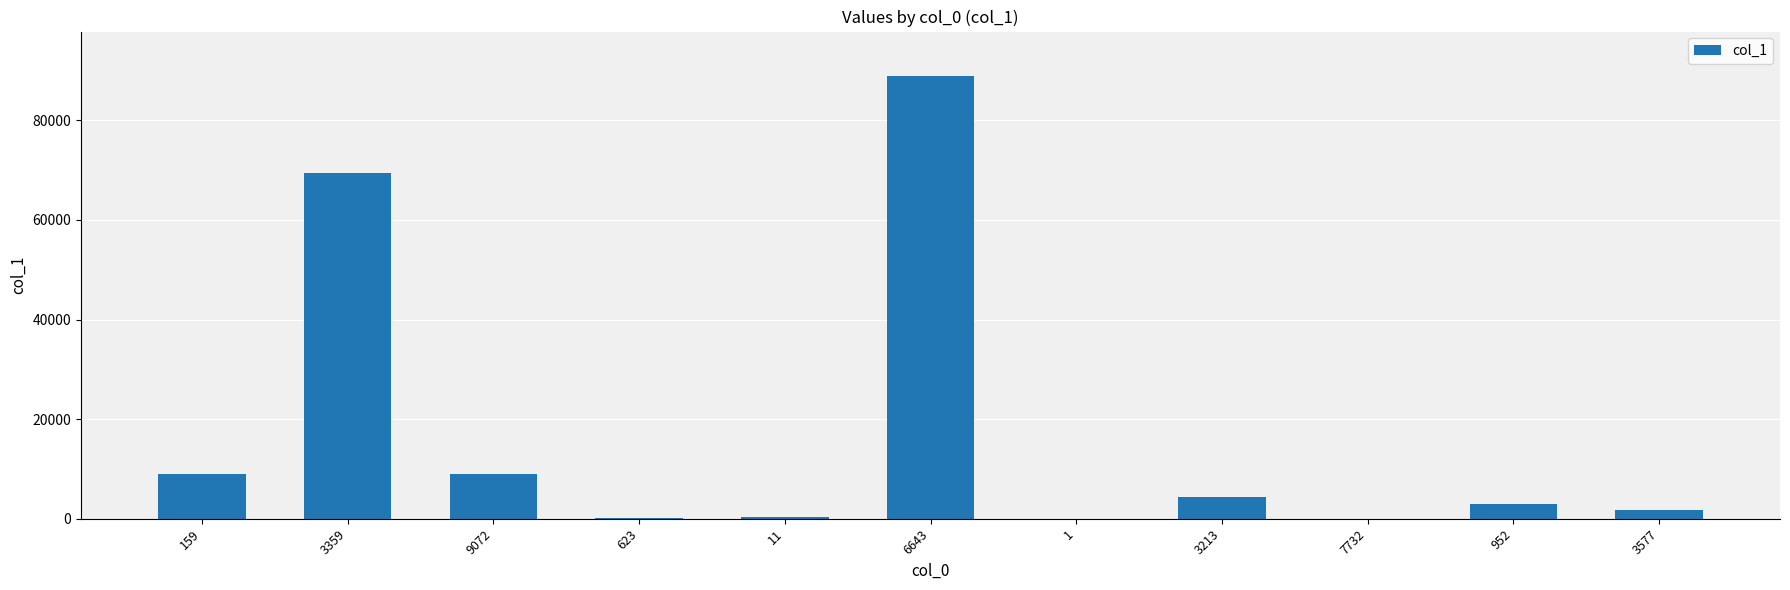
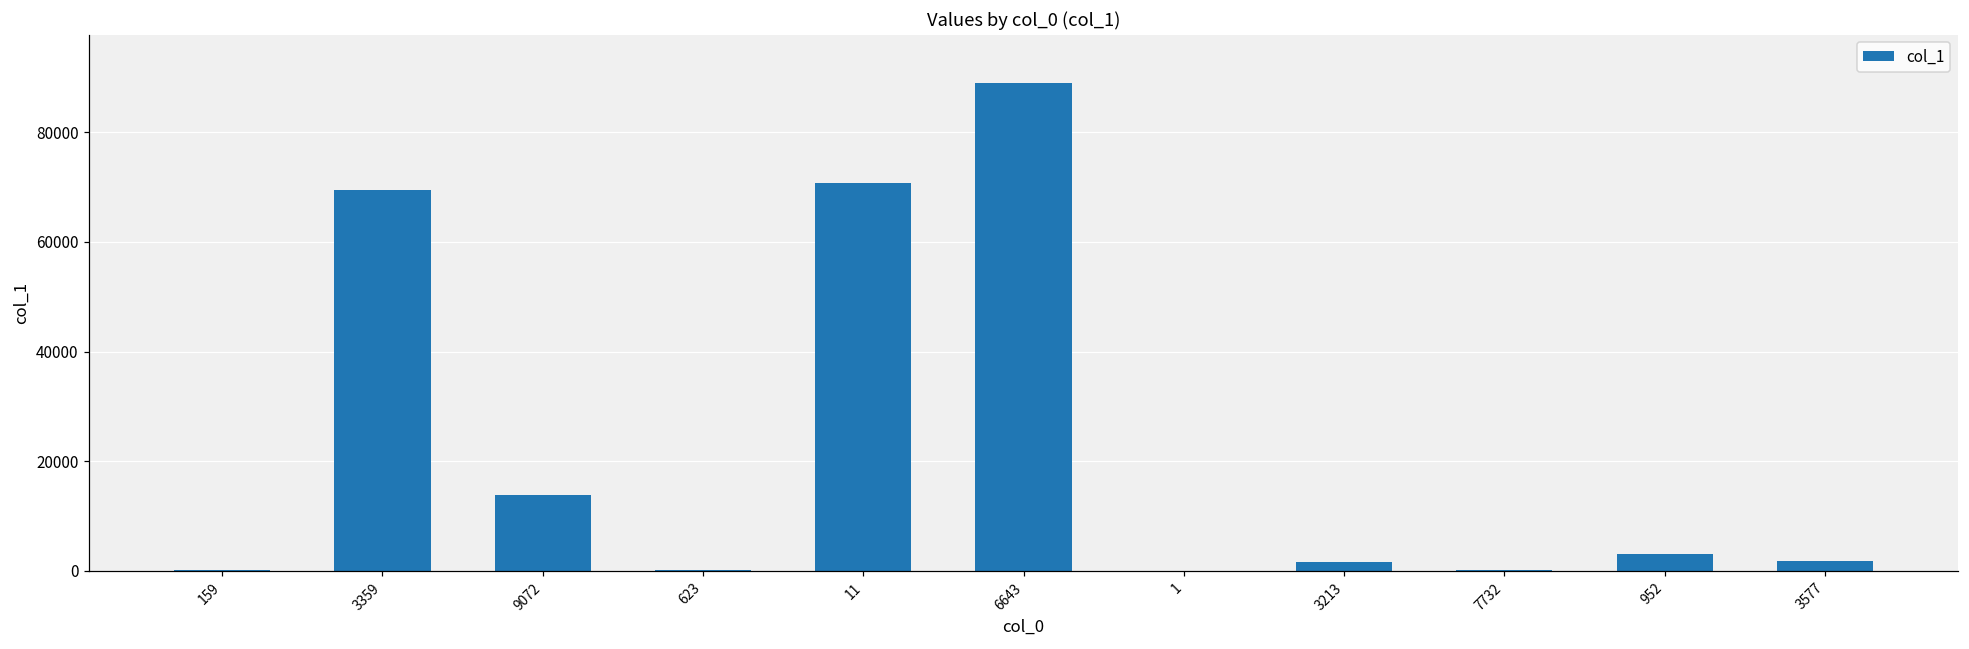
  {
-   "159": 9000,
+   "159": 0,
    "3359": 70000,
-   "9072": 9000,
-   "11": 0,
+   "9072": 14000,
+   "11": 71000,
    "6643": 89000,
-   "3213": 4000,
+   "3213": 2000,
    "952": 3000,
    "3577": 2000
  }
